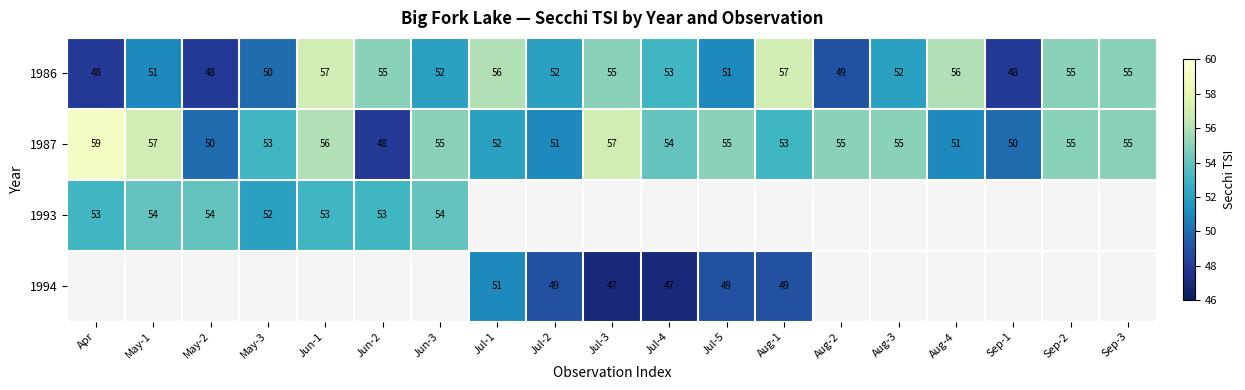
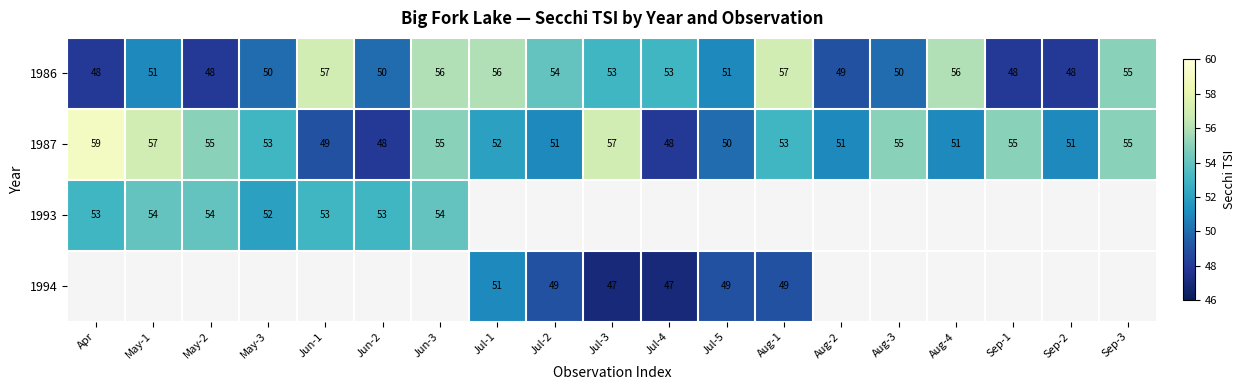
  {
    "1986": {
      "Apr": 48,
      "May-1": 51,
      "May-2": 48,
      "May-3": 50,
      "Jun-1": 57,
-     "Jun-2": 55,
-     "Jun-3": 52,
+     "Jun-2": 50,
+     "Jun-3": 56,
      "Jul-1": 56,
-     "Jul-2": 52,
-     "Jul-3": 55,
+     "Jul-2": 54,
+     "Jul-3": 53,
      "Jul-4": 53,
      "Jul-5": 51,
      "Aug-1": 57,
      "Aug-2": 49,
-     "Aug-3": 52,
+     "Aug-3": 50,
      "Aug-4": 56,
      "Sep-1": 48,
-     "Sep-2": 55,
+     "Sep-2": 48,
      "Sep-3": 55
    },
    "1987": {
      "Apr": 59,
      "May-1": 57,
-     "May-2": 50,
+     "May-2": 55,
      "May-3": 53,
-     "Jun-1": 56,
+     "Jun-1": 49,
      "Jun-2": 48,
      "Jun-3": 55,
      "Jul-1": 52,
      "Jul-2": 51,
      "Jul-3": 57,
-     "Jul-4": 54,
-     "Jul-5": 55,
+     "Jul-4": 48,
+     "Jul-5": 50,
      "Aug-1": 53,
-     "Aug-2": 55,
+     "Aug-2": 51,
      "Aug-3": 55,
      "Aug-4": 51,
-     "Sep-1": 50,
-     "Sep-2": 55,
+     "Sep-1": 55,
+     "Sep-2": 51,
      "Sep-3": 55
    },
    "1993": {
      "Apr": 53,
      "May-1": 54,
      "May-2": 54,
      "May-3": 52,
      "Jun-1": 53,
      "Jun-2": 53,
      "Jun-3": 54
    },
    "1994": {
      "Jul-1": 51,
      "Jul-2": 49,
      "Jul-3": 47,
      "Jul-4": 47,
      "Jul-5": 49,
      "Aug-1": 49
    }
  }
